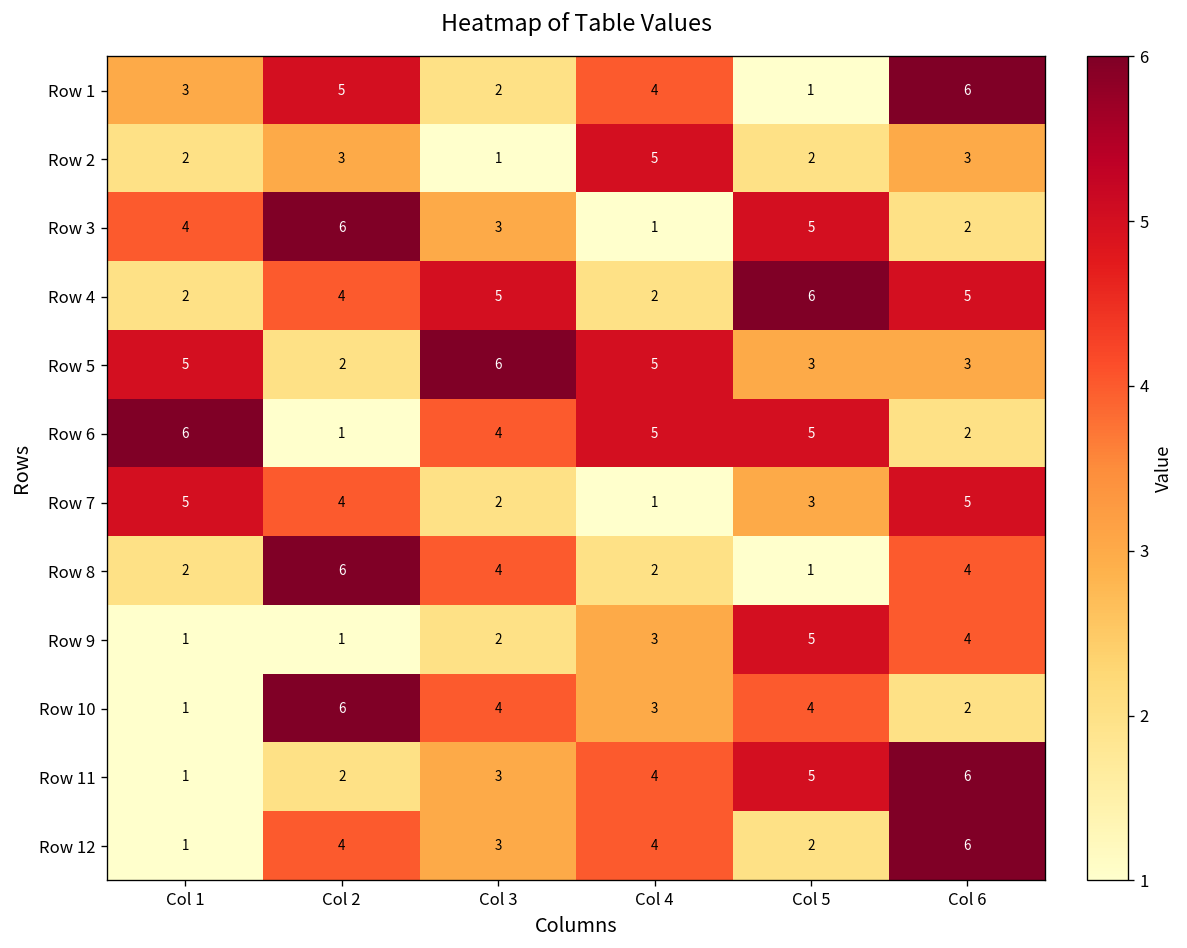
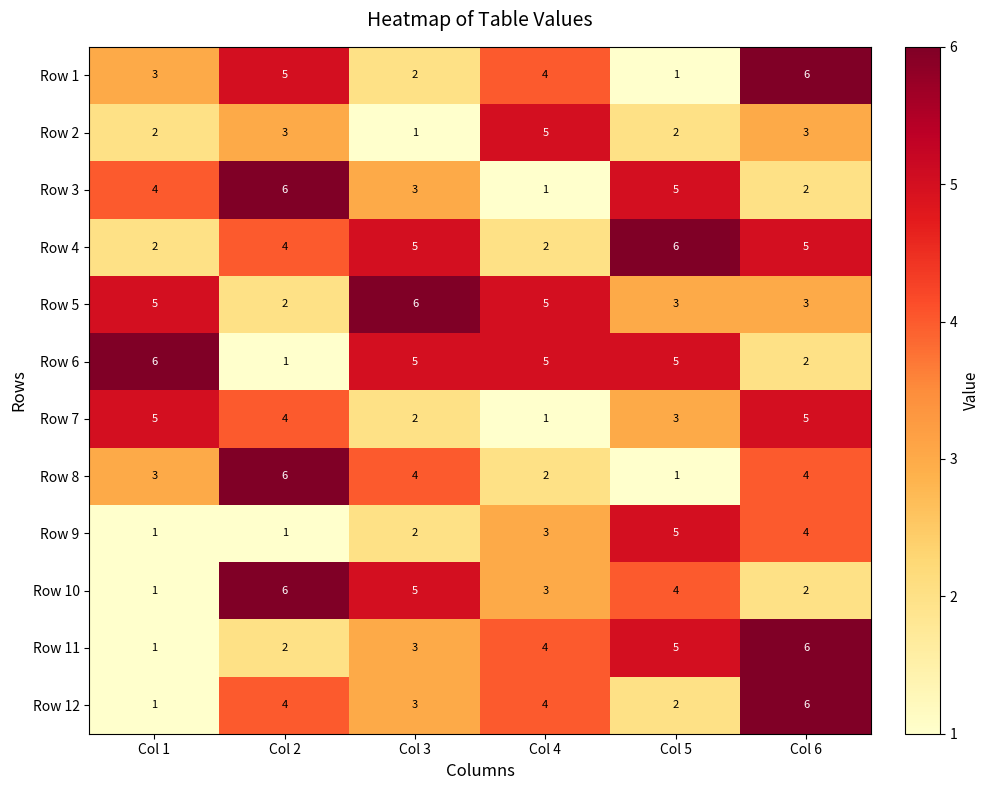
  {
    "Row 1": {
      "Col 1": 3,
      "Col 2": 5,
      "Col 3": 2,
      "Col 4": 4,
      "Col 5": 1,
      "Col 6": 6
    },
    "Row 2": {
      "Col 1": 2,
      "Col 2": 3,
      "Col 3": 1,
      "Col 4": 5,
      "Col 5": 2,
      "Col 6": 3
    },
    "Row 3": {
      "Col 1": 4,
      "Col 2": 6,
      "Col 3": 3,
      "Col 4": 1,
      "Col 5": 5,
      "Col 6": 2
    },
    "Row 4": {
      "Col 1": 2,
      "Col 2": 4,
      "Col 3": 5,
      "Col 4": 2,
      "Col 5": 6,
      "Col 6": 5
    },
    "Row 5": {
      "Col 1": 5,
      "Col 2": 2,
      "Col 3": 6,
      "Col 4": 5,
      "Col 5": 3,
      "Col 6": 3
    },
    "Row 6": {
      "Col 1": 6,
      "Col 2": 1,
-     "Col 3": 4,
+     "Col 3": 5,
      "Col 4": 5,
      "Col 5": 5,
      "Col 6": 2
    },
    "Row 7": {
      "Col 1": 5,
      "Col 2": 4,
      "Col 3": 2,
      "Col 4": 1,
      "Col 5": 3,
      "Col 6": 5
    },
    "Row 8": {
-     "Col 1": 2,
+     "Col 1": 3,
      "Col 2": 6,
      "Col 3": 4,
      "Col 4": 2,
      "Col 5": 1,
      "Col 6": 4
    },
    "Row 9": {
      "Col 1": 1,
      "Col 2": 1,
      "Col 3": 2,
      "Col 4": 3,
      "Col 5": 5,
      "Col 6": 4
    },
    "Row 10": {
      "Col 1": 1,
      "Col 2": 6,
-     "Col 3": 4,
+     "Col 3": 5,
      "Col 4": 3,
      "Col 5": 4,
      "Col 6": 2
    },
    "Row 11": {
      "Col 1": 1,
      "Col 2": 2,
      "Col 3": 3,
      "Col 4": 4,
      "Col 5": 5,
      "Col 6": 6
    },
    "Row 12": {
      "Col 1": 1,
      "Col 2": 4,
      "Col 3": 3,
      "Col 4": 4,
      "Col 5": 2,
      "Col 6": 6
    }
  }
